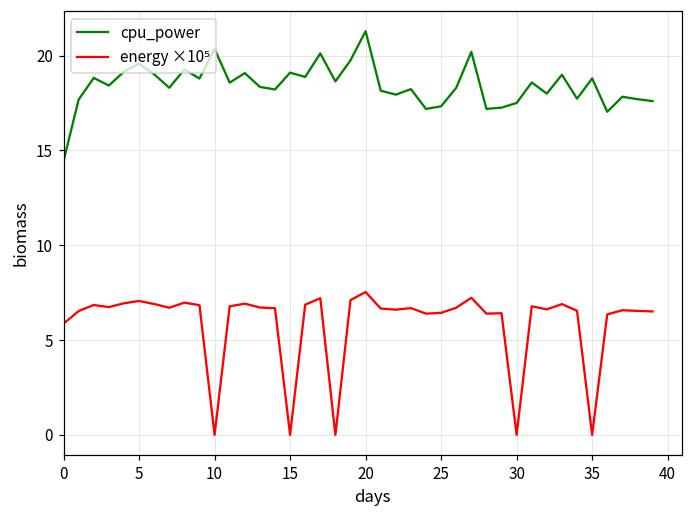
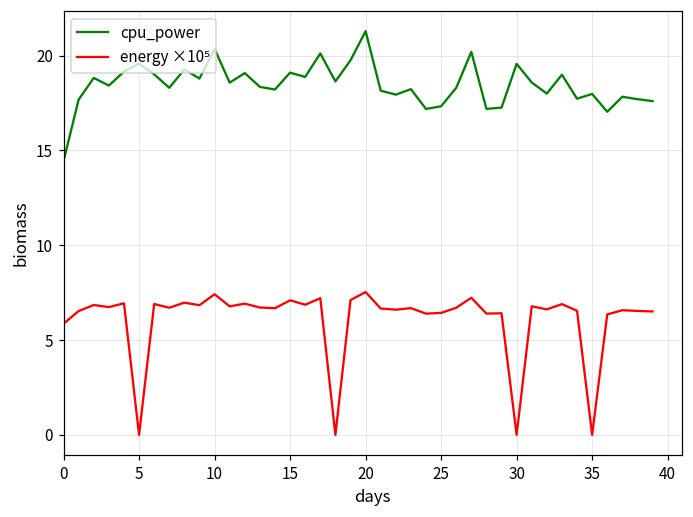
  {
    "cpu_power": {
      "0": 14.4,
      "15": 19.1,
      "20": 21.3,
      "25": 17.3,
-     "30": 17.5,
-     "35": 18.8
+     "30": 19.6,
+     "35": 18.0
    },
    "energy ×10⁵": {
      "0": 5.9,
-     "5": 7.1,
-     "10": 0.0,
-     "15": 0.0,
+     "5": 0.0,
+     "10": 7.4,
+     "15": 7.1,
      "20": 7.5,
      "25": 6.4,
      "30": 0.0,
      "35": 0.0
    }
  }
